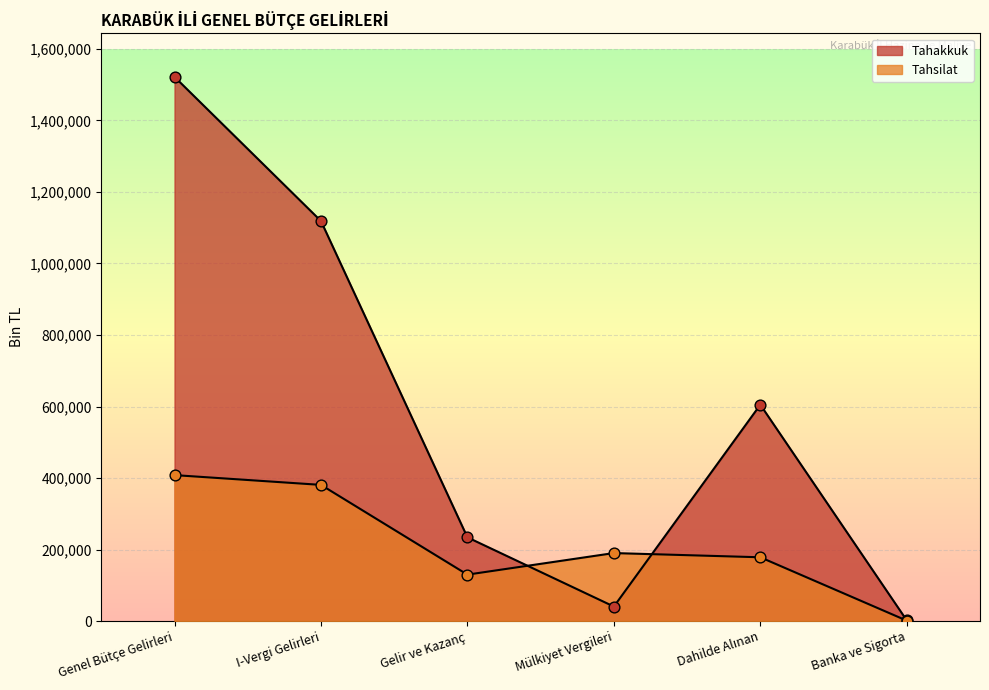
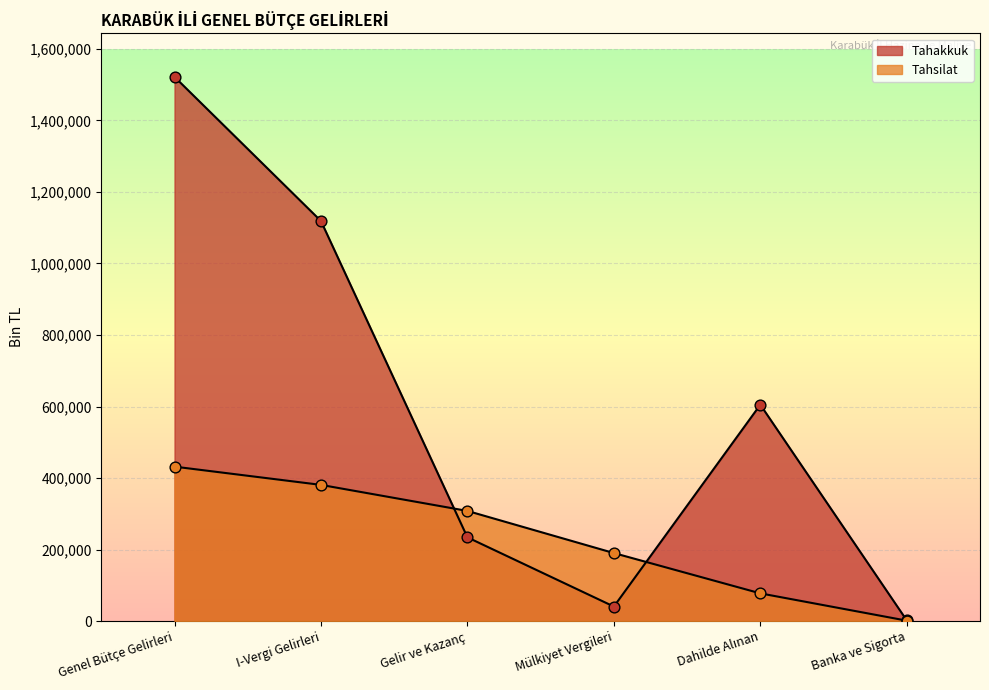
  {
    "Tahakkuk": {
      "Genel Bütçe Gelirleri": "1,520,000",
      "I-Vergi Gelirleri": "1,120,000",
      "Gelir ve Kazanç": "230,000",
      "Mülkiyet Vergileri": "40,000",
      "Dahilde Alınan": "610,000"
    },
    "Tahsilat": {
-     "Genel Bütçe Gelirleri": "410,000",
+     "Genel Bütçe Gelirleri": "430,000",
      "I-Vergi Gelirleri": "380,000",
-     "Gelir ve Kazanç": "130,000",
+     "Gelir ve Kazanç": "310,000",
      "Mülkiyet Vergileri": "190,000",
-     "Dahilde Alınan": "180,000"
+     "Dahilde Alınan": "80,000"
    }
  }
